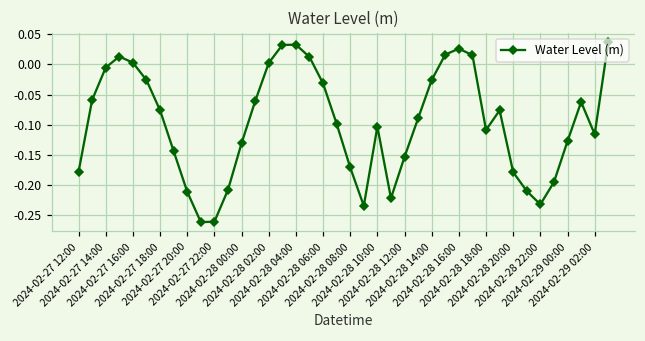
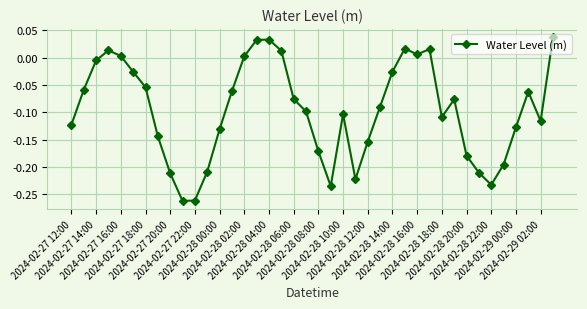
  {
-   "2024-02-27 12:00": -0.18,
+   "2024-02-27 12:00": -0.12,
    "2024-02-27 14:00": -0.01,
    "2024-02-27 16:00": 0.00,
-   "2024-02-27 18:00": -0.08,
+   "2024-02-27 18:00": -0.05,
    "2024-02-27 20:00": -0.21,
    "2024-02-27 22:00": -0.26,
    "2024-02-28 00:00": -0.13,
    "2024-02-28 02:00": 0.00,
    "2024-02-28 04:00": 0.03,
-   "2024-02-28 06:00": -0.03,
+   "2024-02-28 06:00": -0.08,
    "2024-02-28 08:00": -0.17,
    "2024-02-28 10:00": -0.10,
    "2024-02-28 12:00": -0.15,
    "2024-02-28 14:00": -0.03,
-   "2024-02-28 16:00": 0.03,
+   "2024-02-28 16:00": 0.01,
    "2024-02-28 18:00": -0.11,
    "2024-02-28 20:00": -0.18,
    "2024-02-28 22:00": -0.23,
    "2024-02-29 00:00": -0.13,
    "2024-02-29 02:00": -0.12
  }
